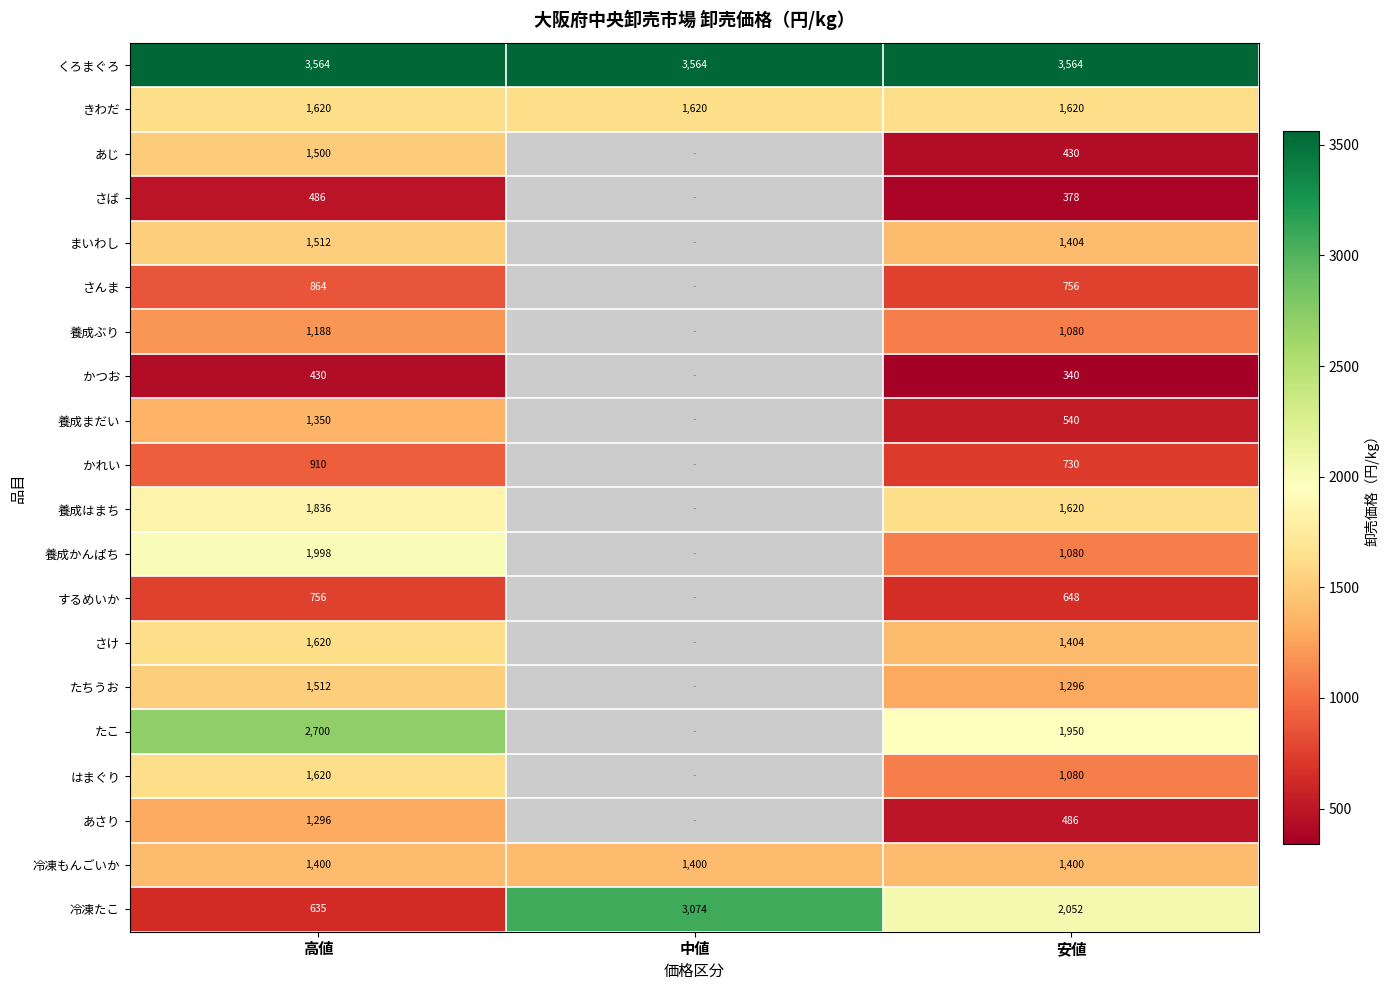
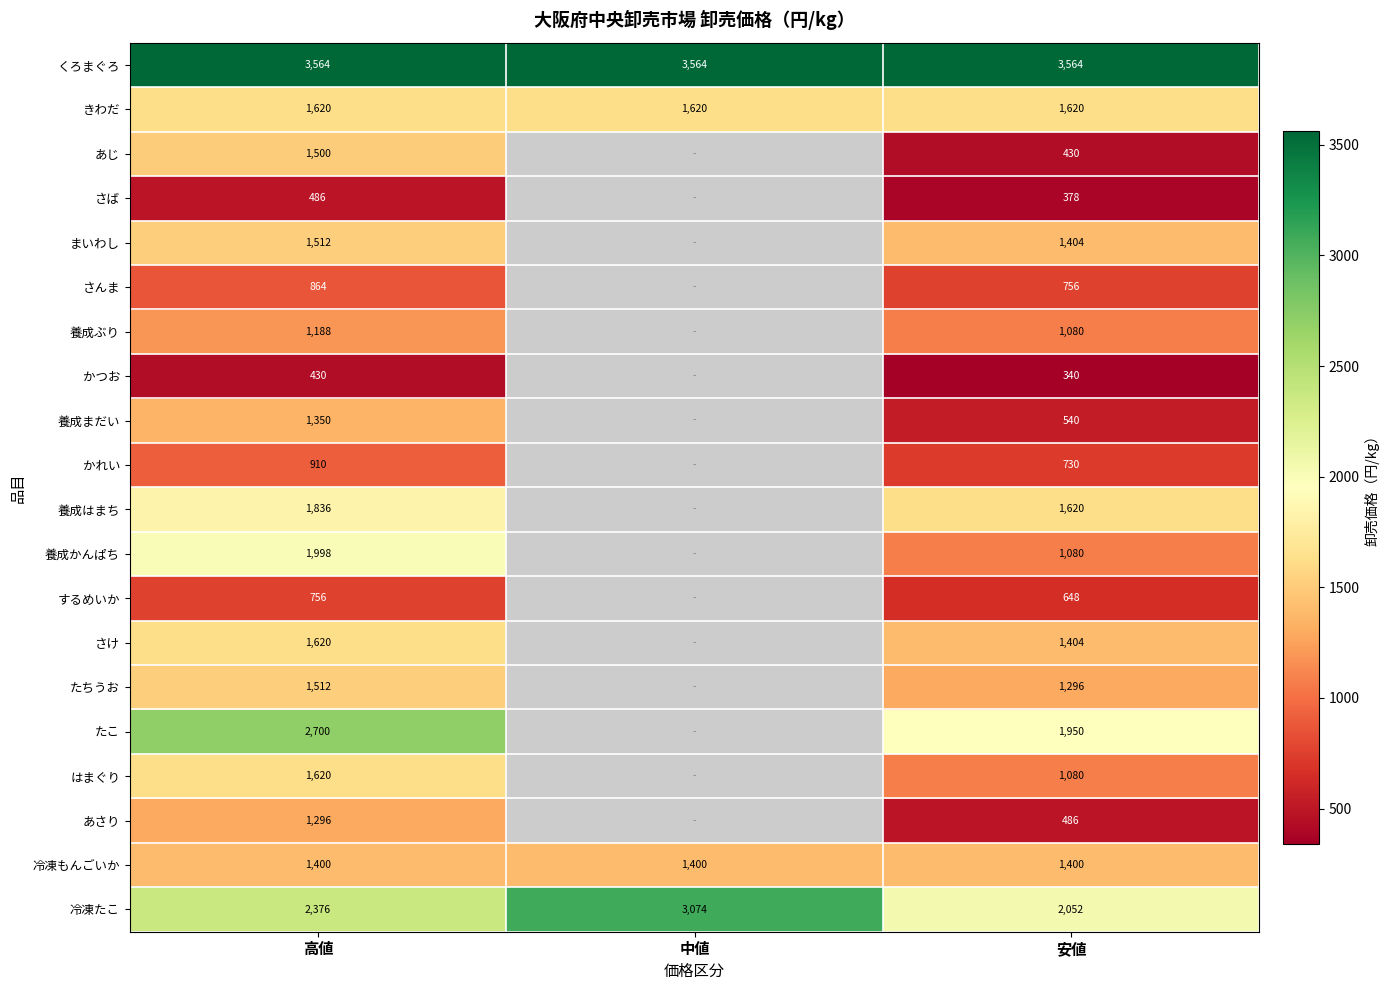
  {
    "くろまぐろ": {
      "高値": "3,564",
      "中値": "3,564",
      "安値": "3,564"
    },
    "きわだ": {
      "高値": "1,620",
      "中値": "1,620",
      "安値": "1,620"
    },
    "あじ": {
      "高値": "1,500",
      "安値": "430"
    },
    "さば": {
      "高値": "486",
      "安値": "378"
    },
    "まいわし": {
      "高値": "1,512",
      "安値": "1,404"
    },
    "さんま": {
      "高値": "864",
      "安値": "756"
    },
    "養成ぶり": {
      "高値": "1,188",
      "安値": "1,080"
    },
    "かつお": {
      "高値": "430",
      "安値": "340"
    },
    "養成まだい": {
      "高値": "1,350",
      "安値": "540"
    },
    "かれい": {
      "高値": "910",
      "安値": "730"
    },
    "養成はまち": {
      "高値": "1,836",
      "安値": "1,620"
    },
    "養成かんぱち": {
      "高値": "1,998",
      "安値": "1,080"
    },
    "するめいか": {
      "高値": "756",
      "安値": "648"
    },
    "さけ": {
      "高値": "1,620",
      "安値": "1,404"
    },
    "たちうお": {
      "高値": "1,512",
      "安値": "1,296"
    },
    "たこ": {
      "高値": "2,700",
      "安値": "1,950"
    },
    "はまぐり": {
      "高値": "1,620",
      "安値": "1,080"
    },
    "あさり": {
      "高値": "1,296",
      "安値": "486"
    },
    "冷凍もんごいか": {
      "高値": "1,400",
      "中値": "1,400",
      "安値": "1,400"
    },
    "冷凍たこ": {
-     "高値": "635",
+     "高値": "2,376",
      "中値": "3,074",
      "安値": "2,052"
    }
  }
